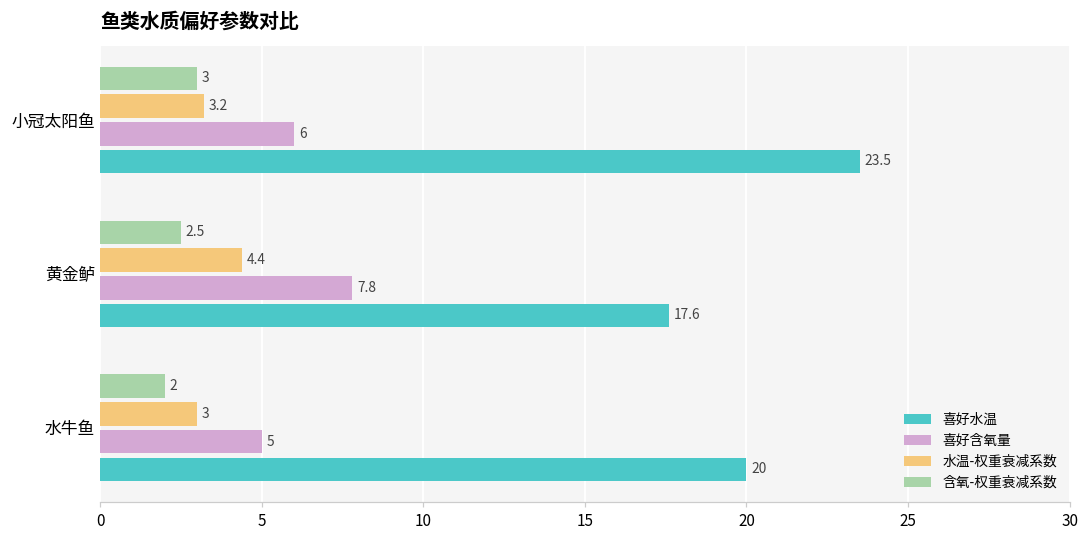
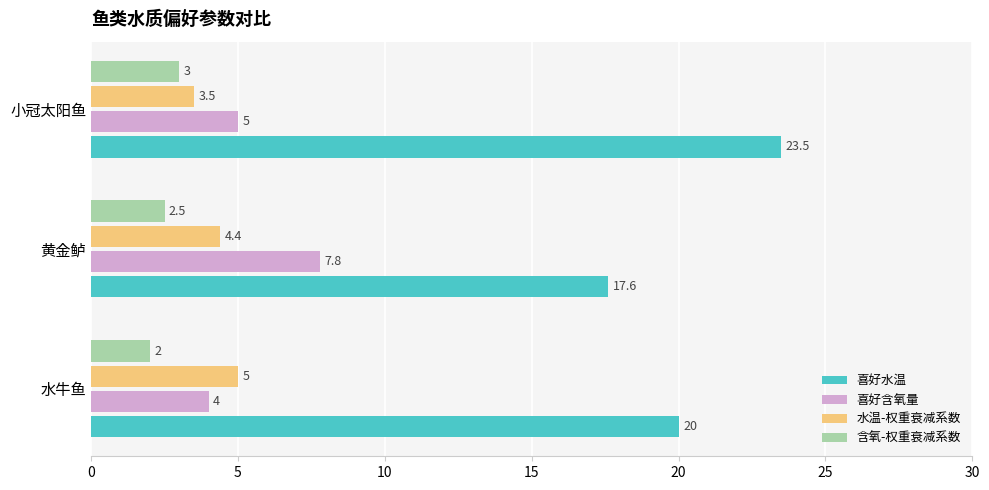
  {
    "喜好水温": {
      "小冠太阳鱼": 23.5,
      "黄金鲈": 17.6,
      "水牛鱼": 20
    },
    "喜好含氧量": {
-     "小冠太阳鱼": 6,
+     "小冠太阳鱼": 5,
      "黄金鲈": 7.8,
-     "水牛鱼": 5
+     "水牛鱼": 4
    },
    "水温-权重衰减系数": {
-     "小冠太阳鱼": 3.2,
+     "小冠太阳鱼": 3.5,
      "黄金鲈": 4.4,
-     "水牛鱼": 3
+     "水牛鱼": 5
    },
    "含氧-权重衰减系数": {
      "小冠太阳鱼": 3,
      "黄金鲈": 2.5,
      "水牛鱼": 2
    }
  }
